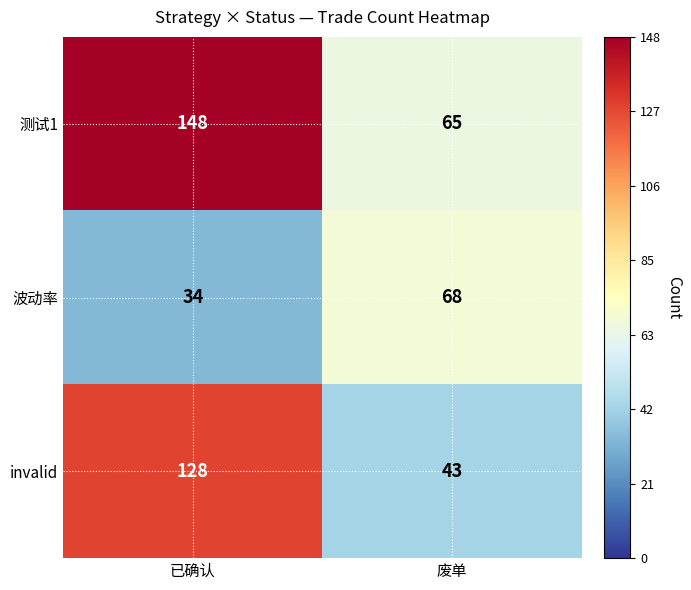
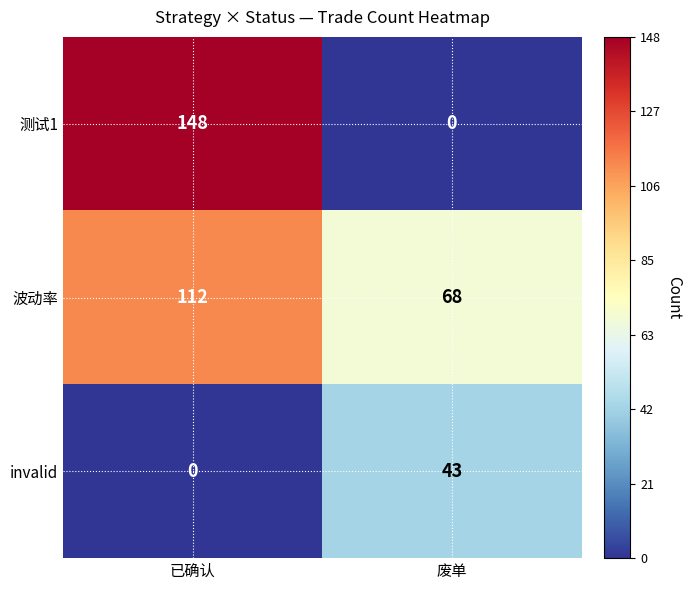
  {
    "测试1": {
      "已确认": 148,
-     "废单": 65
+     "废单": 0
    },
    "波动率": {
-     "已确认": 34,
+     "已确认": 112,
      "废单": 68
    },
    "invalid": {
-     "已确认": 128,
+     "已确认": 0,
      "废单": 43
    }
  }
